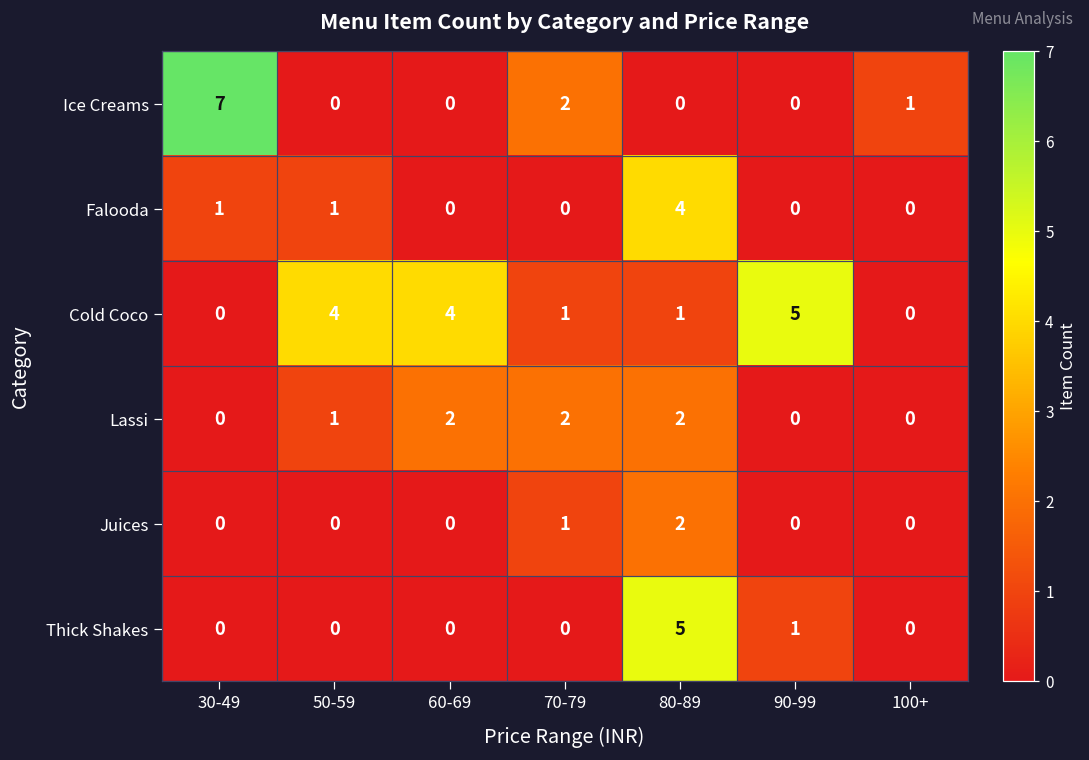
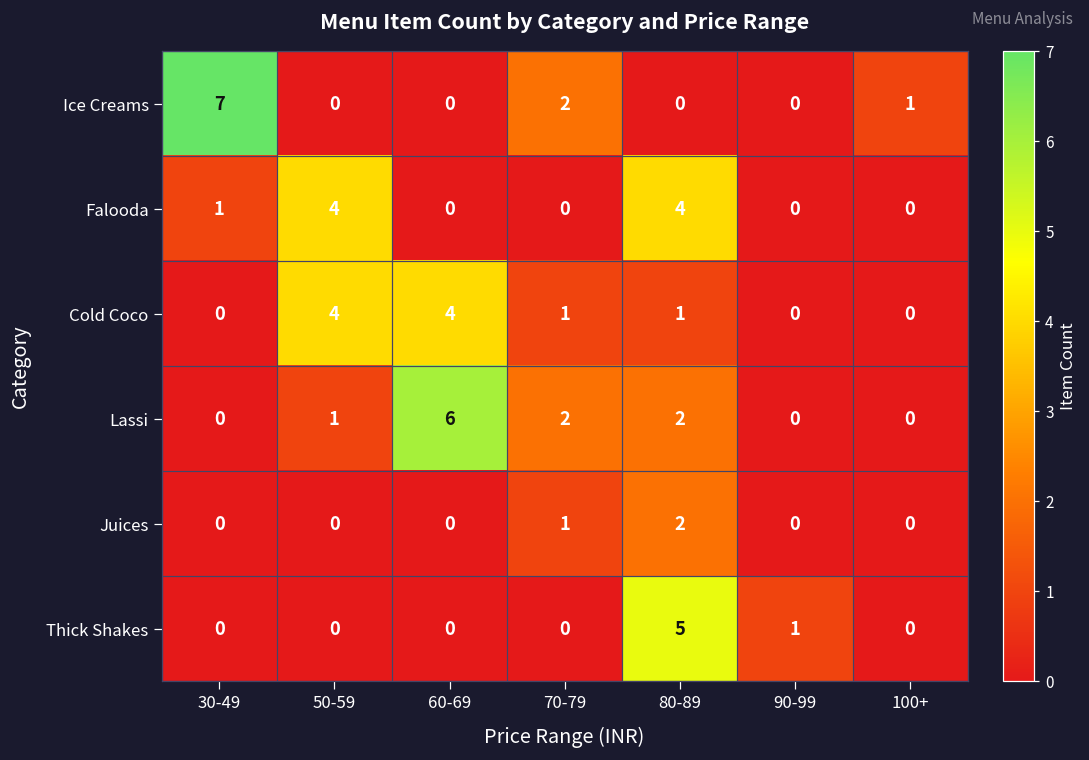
  {
    "Ice Creams": {
      "30-49": 7,
      "50-59": 0,
      "60-69": 0,
      "70-79": 2,
      "80-89": 0,
      "90-99": 0,
      "100+": 1
    },
    "Falooda": {
      "30-49": 1,
-     "50-59": 1,
+     "50-59": 4,
      "60-69": 0,
      "70-79": 0,
      "80-89": 4,
      "90-99": 0,
      "100+": 0
    },
    "Cold Coco": {
      "30-49": 0,
      "50-59": 4,
      "60-69": 4,
      "70-79": 1,
      "80-89": 1,
-     "90-99": 5,
+     "90-99": 0,
      "100+": 0
    },
    "Lassi": {
      "30-49": 0,
      "50-59": 1,
-     "60-69": 2,
+     "60-69": 6,
      "70-79": 2,
      "80-89": 2,
      "90-99": 0,
      "100+": 0
    },
    "Juices": {
      "30-49": 0,
      "50-59": 0,
      "60-69": 0,
      "70-79": 1,
      "80-89": 2,
      "90-99": 0,
      "100+": 0
    },
    "Thick Shakes": {
      "30-49": 0,
      "50-59": 0,
      "60-69": 0,
      "70-79": 0,
      "80-89": 5,
      "90-99": 1,
      "100+": 0
    }
  }
